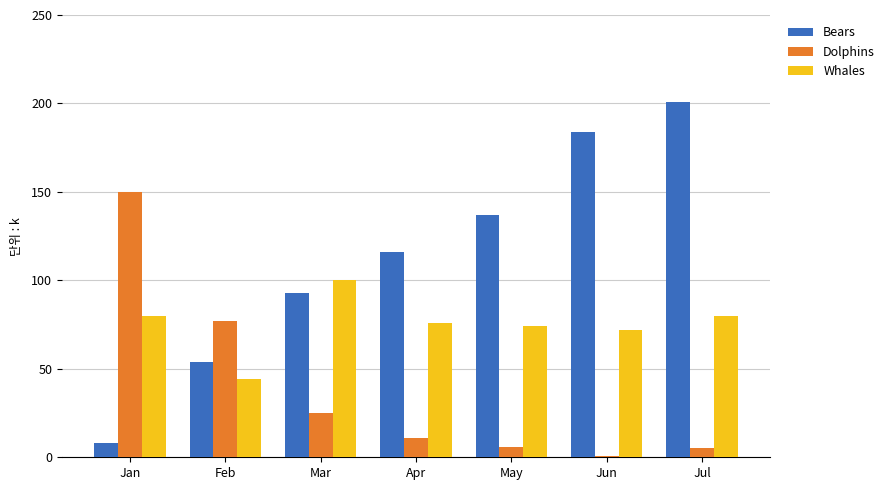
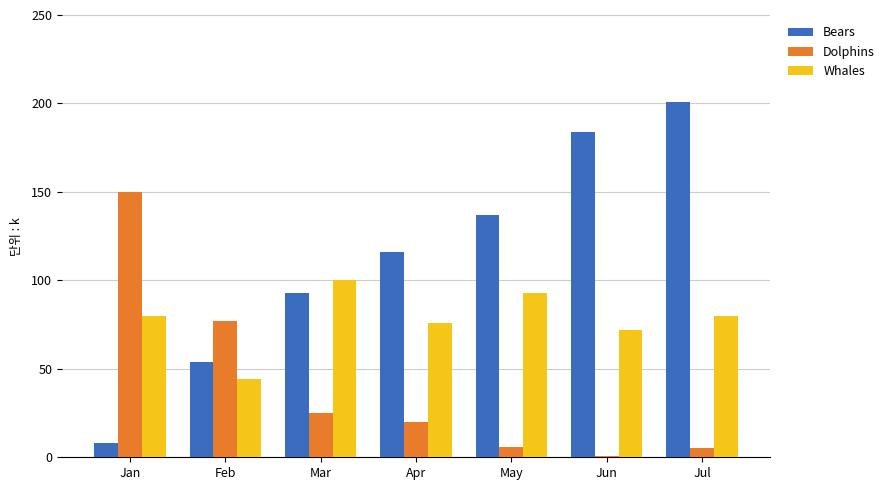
  {
    "Bears": {
      "Jan": 8,
      "Feb": 54,
      "Mar": 93,
      "Apr": 116,
      "May": 137,
      "Jun": 184,
      "Jul": 201
    },
    "Dolphins": {
      "Jan": 150,
      "Feb": 77,
      "Mar": 25,
-     "Apr": 11,
+     "Apr": 20,
      "May": 6,
      "Jul": 5
    },
    "Whales": {
      "Jan": 80,
      "Feb": 44,
      "Mar": 100,
      "Apr": 76,
-     "May": 74,
+     "May": 93,
      "Jun": 72,
      "Jul": 80
    }
  }
